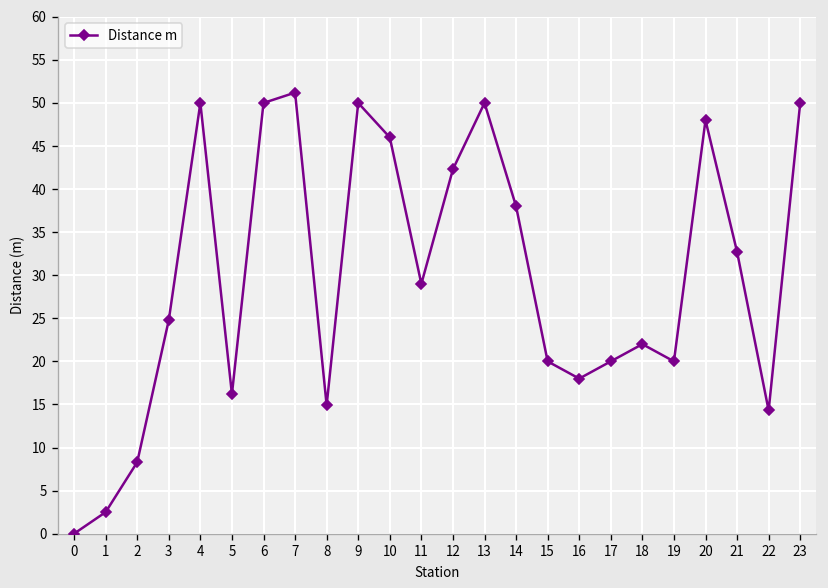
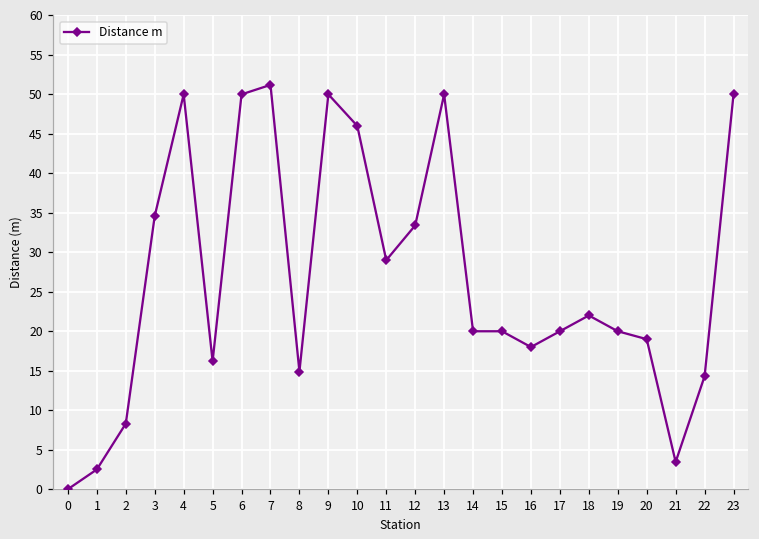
  {
    "0": 0,
    "1": 3,
    "2": 8,
-   "3": 25,
+   "3": 35,
    "4": 50,
    "5": 16,
    "6": 50,
    "7": 51,
    "8": 15,
    "9": 50,
    "10": 46,
    "11": 29,
-   "12": 42,
+   "12": 33,
    "13": 50,
-   "14": 38,
+   "14": 20,
    "15": 20,
    "16": 18,
    "17": 20,
    "18": 22,
    "19": 20,
-   "20": 48,
-   "21": 33,
+   "20": 19,
+   "21": 3,
    "22": 14,
    "23": 50
  }
